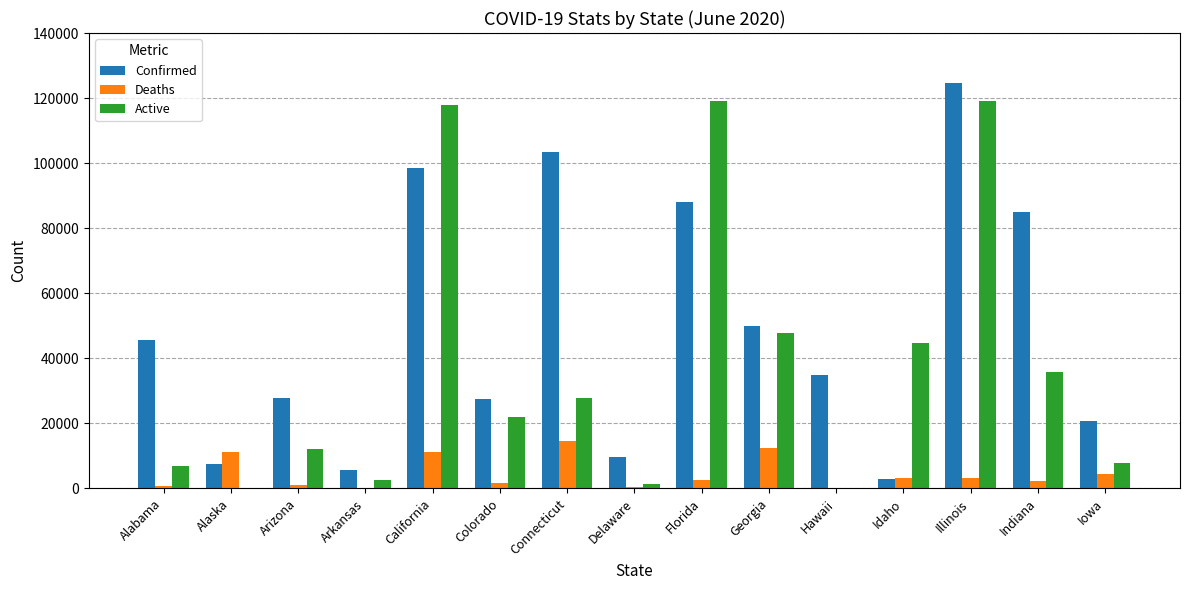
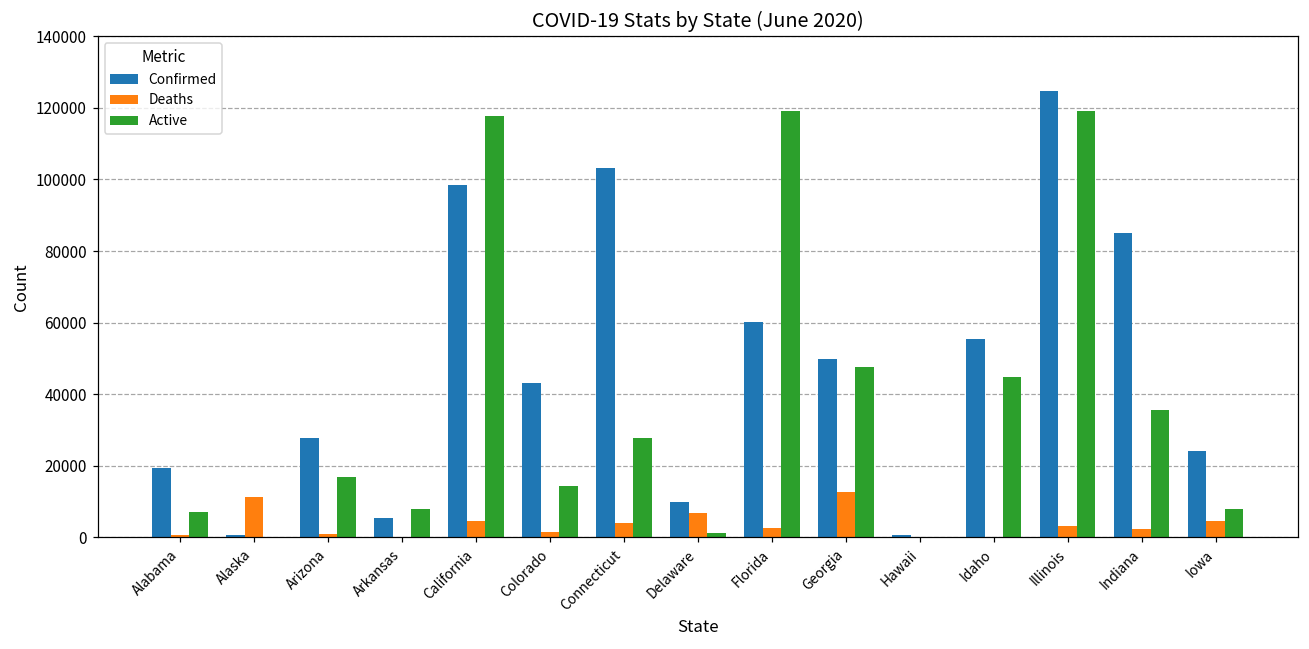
  {
    "Confirmed": {
-     "Alabama": 46000,
-     "Alaska": 8000,
+     "Alabama": 19000,
+     "Alaska": 1000,
      "Arizona": 28000,
      "Arkansas": 6000,
      "California": 98000,
-     "Colorado": 27000,
+     "Colorado": 43000,
      "Connecticut": 103000,
      "Delaware": 10000,
-     "Florida": 88000,
+     "Florida": 60000,
      "Georgia": 50000,
-     "Hawaii": 35000,
-     "Idaho": 3000,
+     "Hawaii": 1000,
+     "Idaho": 56000,
      "Illinois": 125000,
      "Indiana": 85000,
-     "Iowa": 21000
+     "Iowa": 24000
    },
    "Deaths": {
      "Alaska": 11000,
      "Arizona": 1000,
-     "California": 11000,
+     "California": 4000,
      "Colorado": 2000,
-     "Connecticut": 15000,
-     "Delaware": 1000,
+     "Connecticut": 4000,
+     "Delaware": 7000,
      "Florida": 3000,
      "Georgia": 13000,
-     "Idaho": 3000,
+     "Idaho": 0,
      "Illinois": 3000,
      "Indiana": 2000,
      "Iowa": 4000
    },
    "Active": {
      "Alabama": 7000,
-     "Arizona": 12000,
-     "Arkansas": 3000,
+     "Arizona": 17000,
+     "Arkansas": 8000,
      "California": 118000,
-     "Colorado": 22000,
+     "Colorado": 14000,
      "Connecticut": 28000,
      "Delaware": 1000,
      "Florida": 119000,
      "Georgia": 48000,
      "Idaho": 45000,
      "Illinois": 119000,
      "Indiana": 36000,
      "Iowa": 8000
    }
  }
